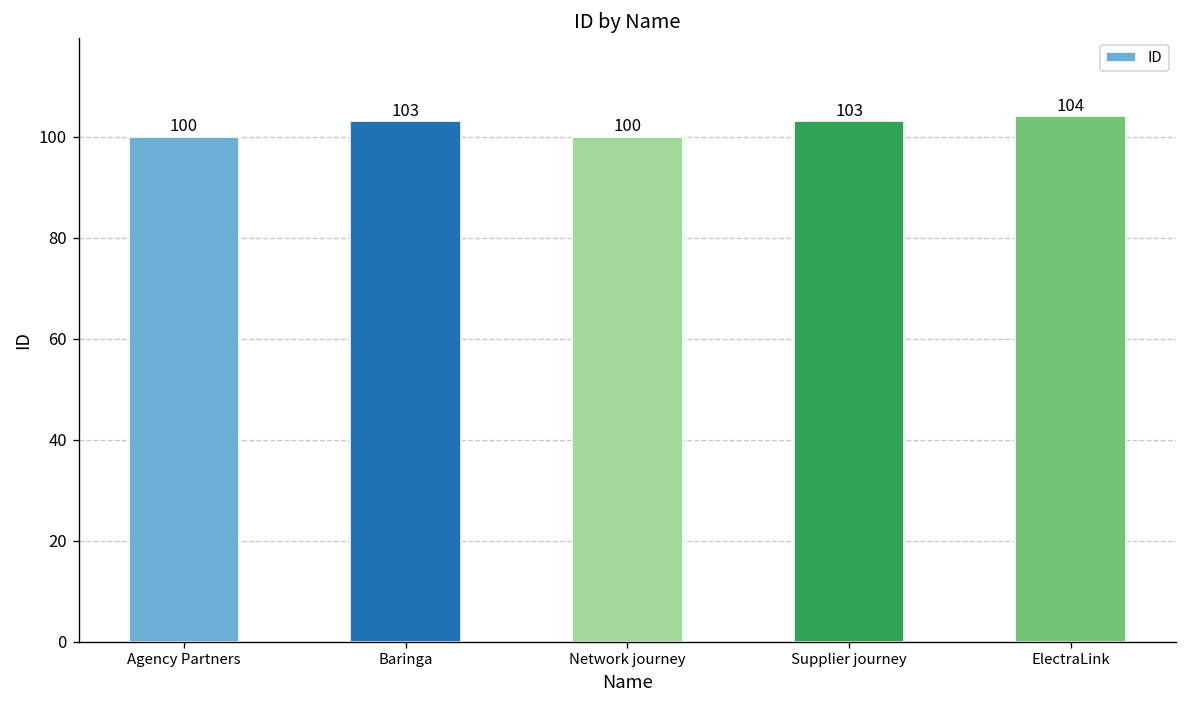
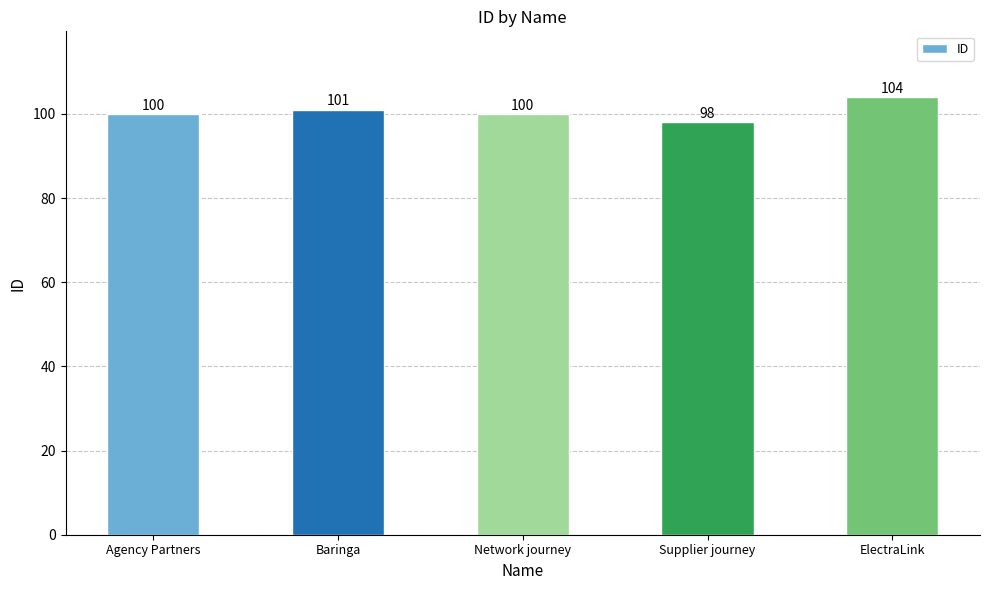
  {
    "Agency Partners": 100,
-   "Baringa": 103,
+   "Baringa": 101,
    "Network journey": 100,
-   "Supplier journey": 103,
+   "Supplier journey": 98,
    "ElectraLink": 104
  }
